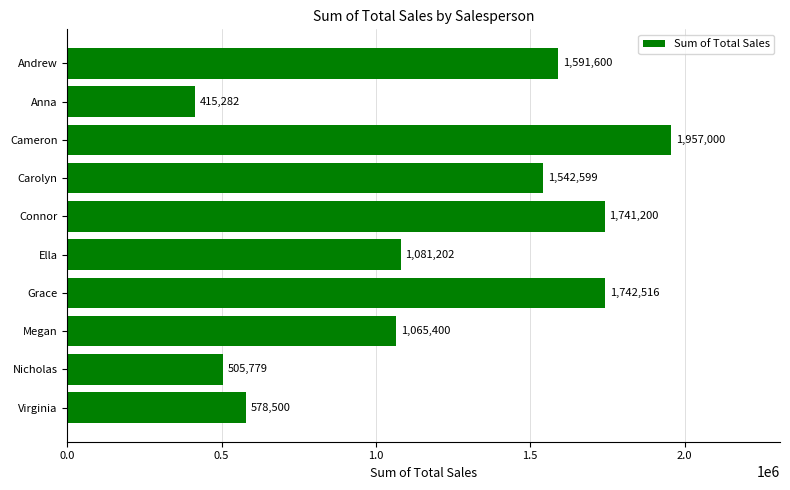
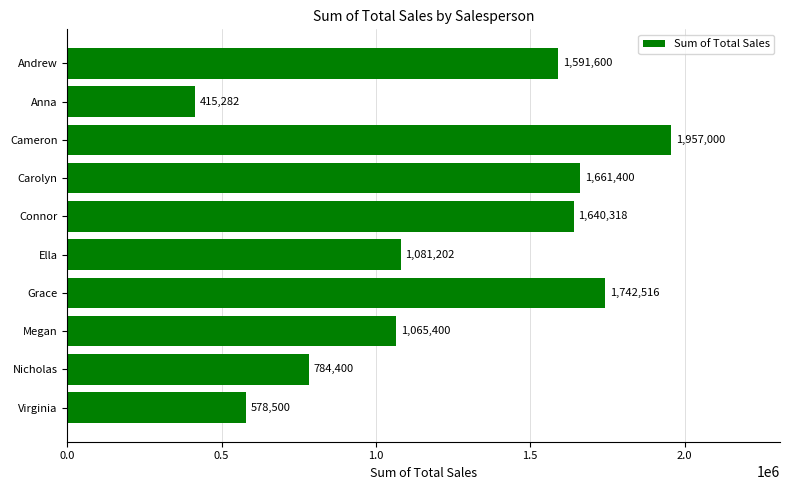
  {
    "Andrew": "1,591,600",
    "Anna": "415,282",
    "Cameron": "1,957,000",
-   "Carolyn": "1,542,599",
-   "Connor": "1,741,200",
+   "Carolyn": "1,661,400",
+   "Connor": "1,640,318",
    "Ella": "1,081,202",
    "Grace": "1,742,516",
    "Megan": "1,065,400",
-   "Nicholas": "505,779",
+   "Nicholas": "784,400",
    "Virginia": "578,500"
  }
